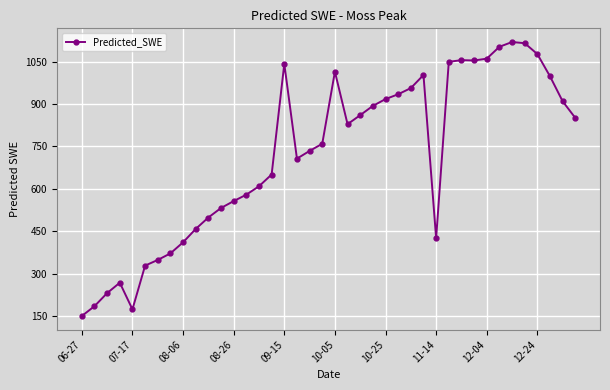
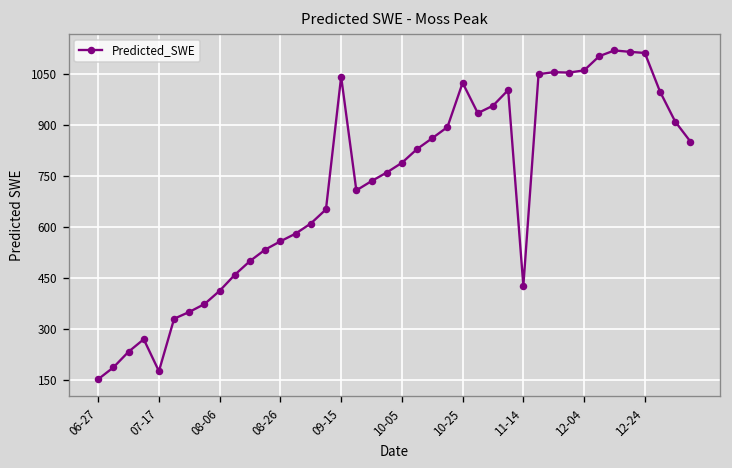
  {
    "06-27": 150,
    "07-17": 170,
    "08-06": 410,
    "08-26": 560,
    "09-15": 1040,
-   "10-05": 1010,
-   "10-25": 920,
+   "10-05": 790,
+   "10-25": 1020,
    "11-14": 430,
    "12-04": 1060,
-   "12-24": 1080
+   "12-24": 1110
  }
